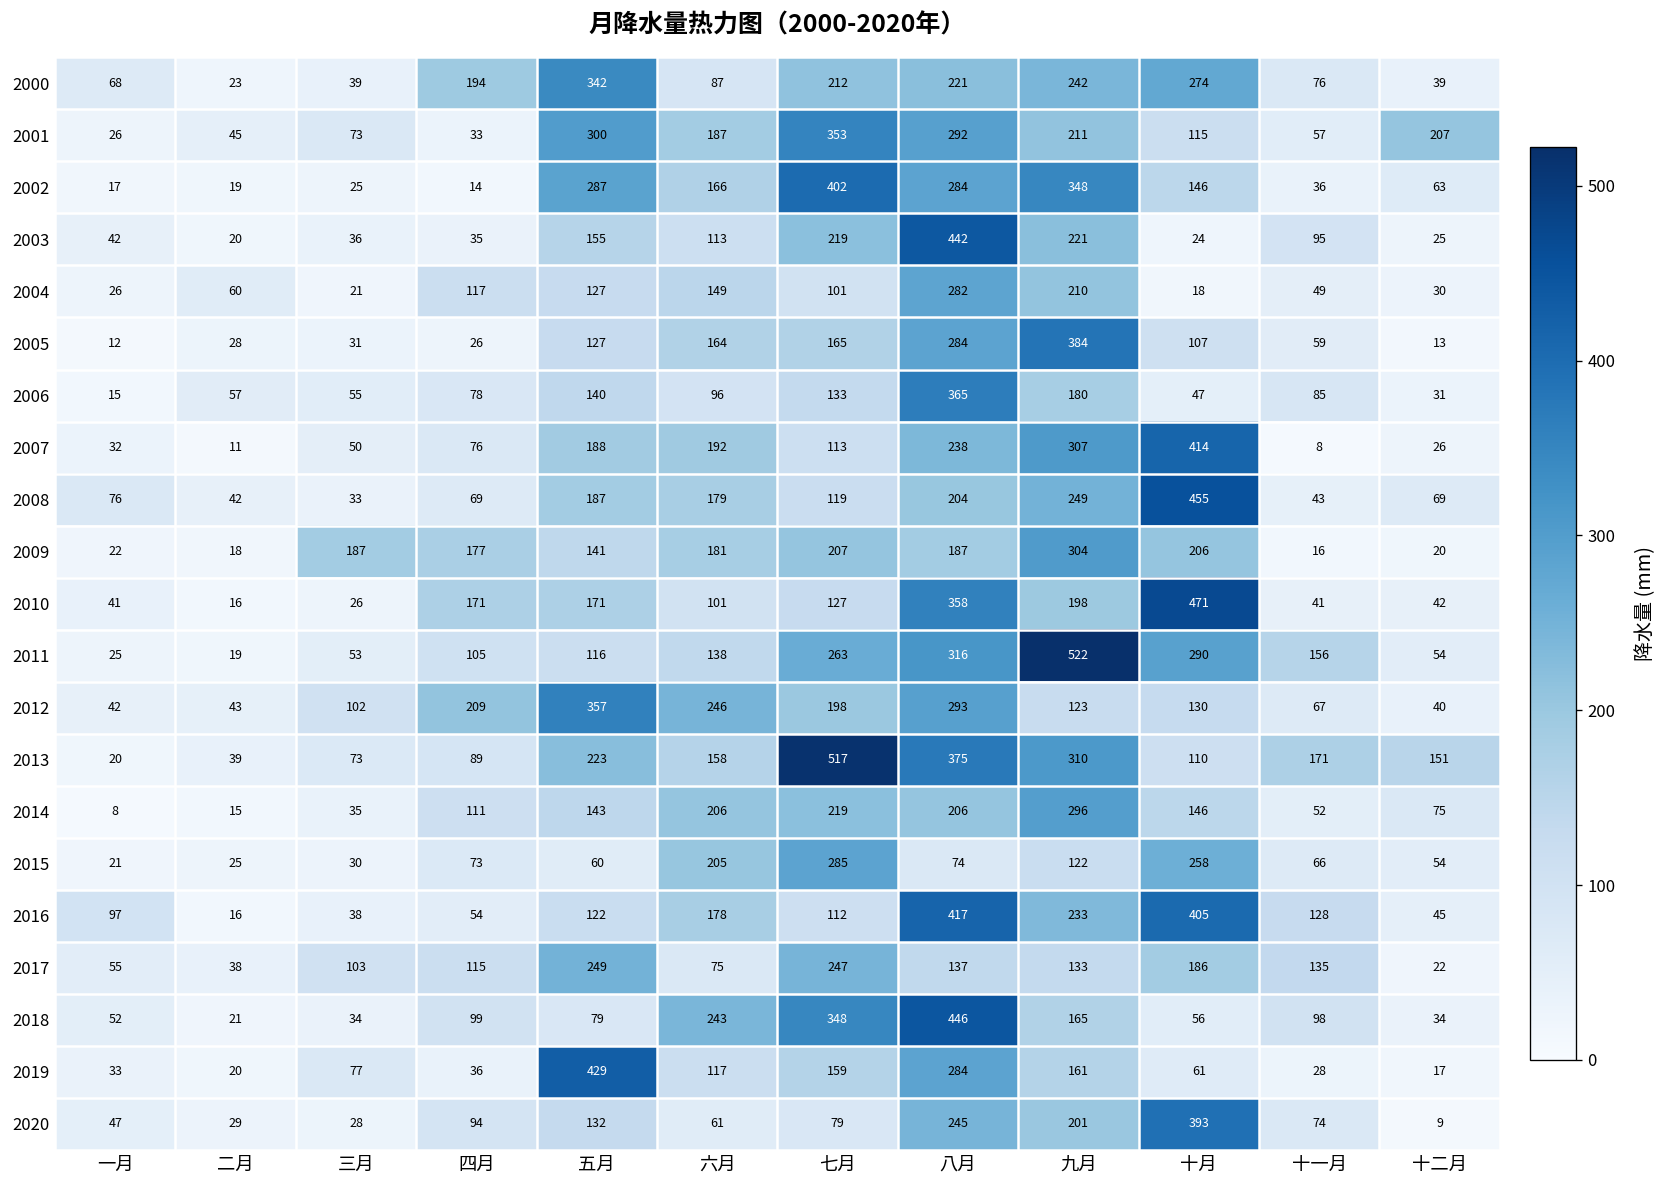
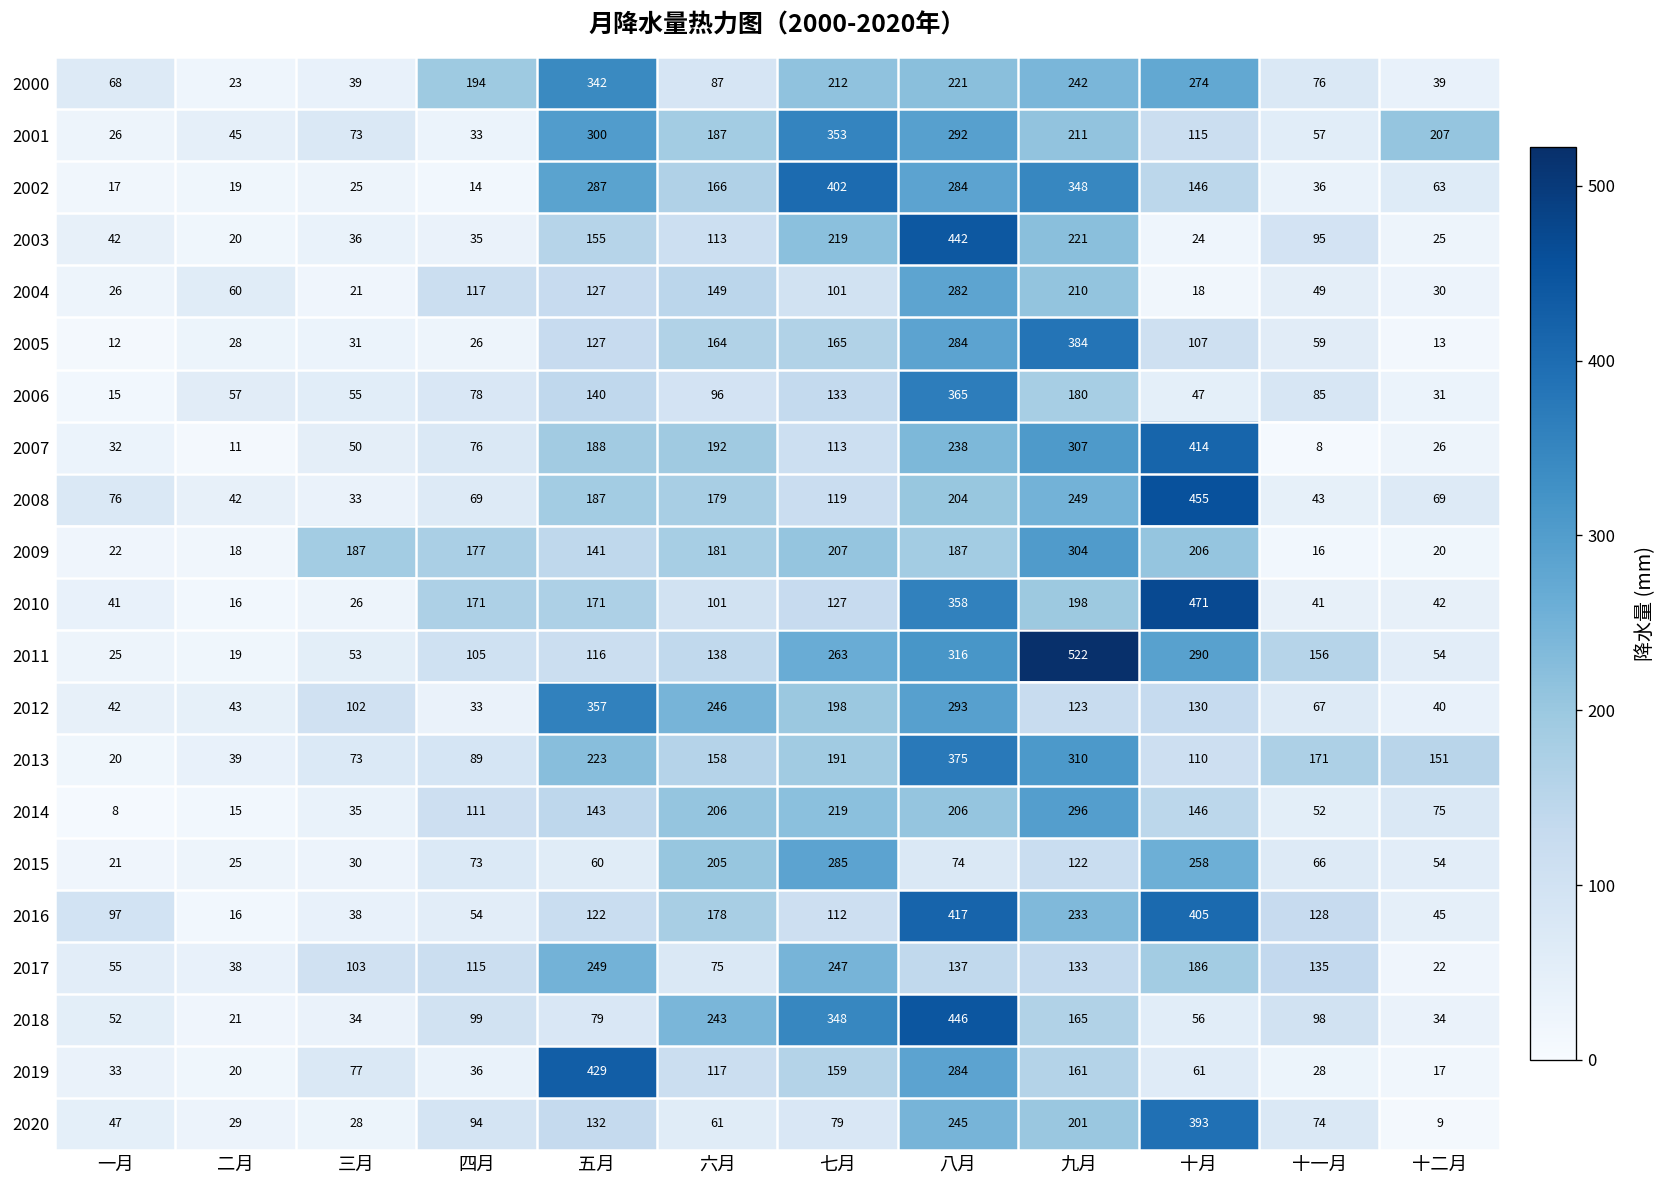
  {
    "2012": {
      "一月": 42,
      "二月": 43,
      "三月": 102,
-     "四月": 209,
+     "四月": 33,
      "五月": 357,
      "六月": 246,
      "七月": 198,
      "八月": 293,
      "九月": 123,
      "十月": 130,
      "十一月": 67,
      "十二月": 40
    },
    "2013": {
      "一月": 20,
      "二月": 39,
      "三月": 73,
      "四月": 89,
      "五月": 223,
      "六月": 158,
-     "七月": 517,
+     "七月": 191,
      "八月": 375,
      "九月": 310,
      "十月": 110,
      "十一月": 171,
      "十二月": 151
    }
  }
